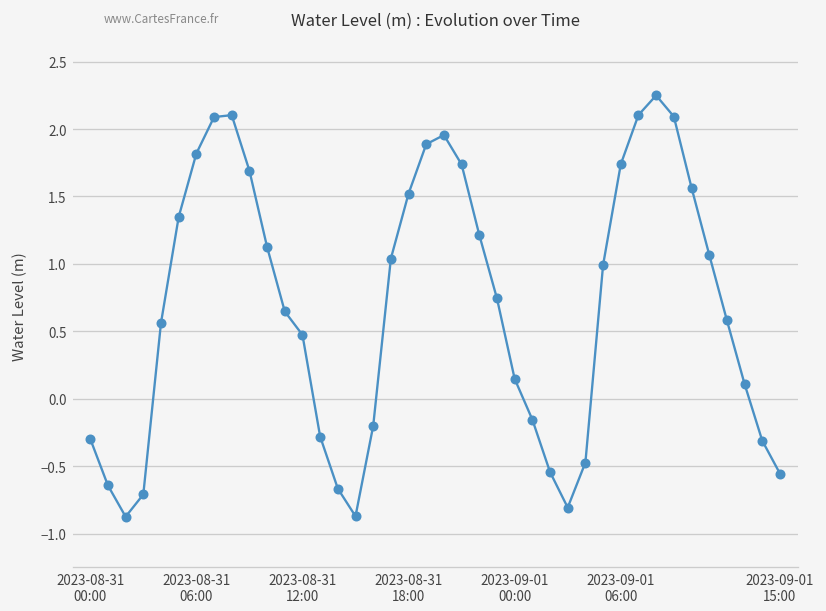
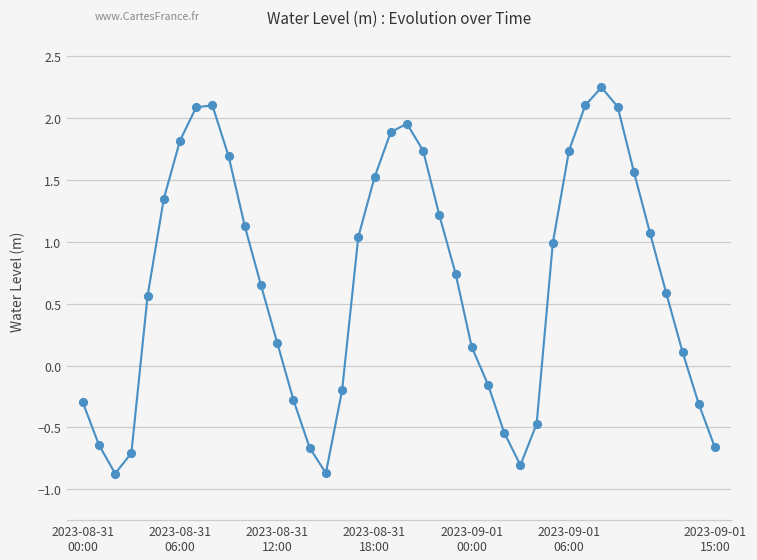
  {
    "2023-08-31 00:00": -0.30,
    "2023-08-31 06:00": 1.82,
-   "2023-08-31 12:00": 0.47,
+   "2023-08-31 12:00": 0.18,
    "2023-08-31 18:00": 1.52,
    "2023-09-01 00:00": 0.15,
    "2023-09-01 06:00": 1.74,
-   "2023-09-01 15:00": -0.55
+   "2023-09-01 15:00": -0.66
  }
